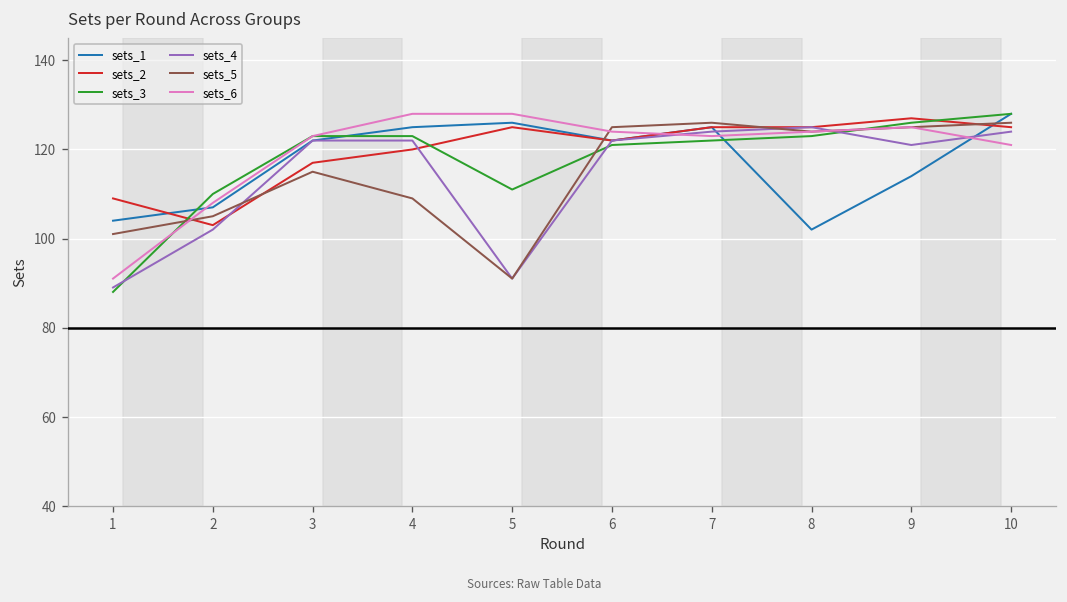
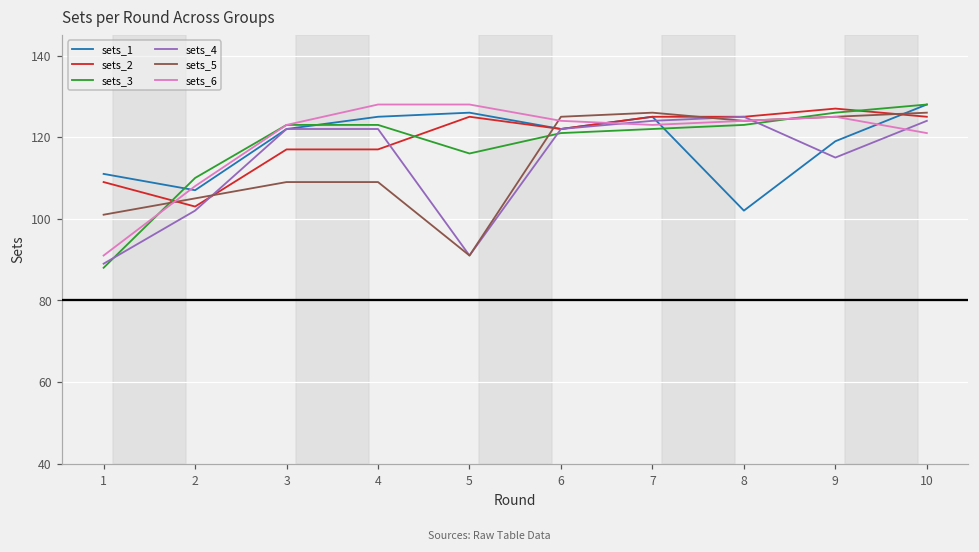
  {
    "sets_1": {
-     "1": 104,
+     "1": 111,
      "2": 107,
      "4": 125,
      "5": 126,
      "8": 102,
-     "9": 114
+     "9": 119
    },
    "sets_2": {
      "1": 109,
      "2": 103,
      "3": 117,
-     "4": 120,
+     "4": 117,
      "5": 125,
      "9": 127,
      "10": 125
    },
    "sets_3": {
      "1": 88,
      "2": 110,
      "4": 123,
-     "5": 111,
+     "5": 116,
      "6": 121,
      "7": 122,
      "8": 123,
      "9": 126
    },
    "sets_4": {
      "1": 89,
      "2": 102,
      "4": 122,
      "7": 124,
-     "9": 121,
+     "9": 115,
      "10": 124
    },
    "sets_5": {
      "1": 101,
      "2": 105,
-     "3": 115,
+     "3": 109,
      "4": 109,
      "6": 125,
      "7": 126,
      "10": 126
    },
    "sets_6": {
      "1": 91,
      "2": 108,
      "4": 128,
      "5": 128,
      "6": 124,
      "7": 123,
      "10": 121
    }
  }
